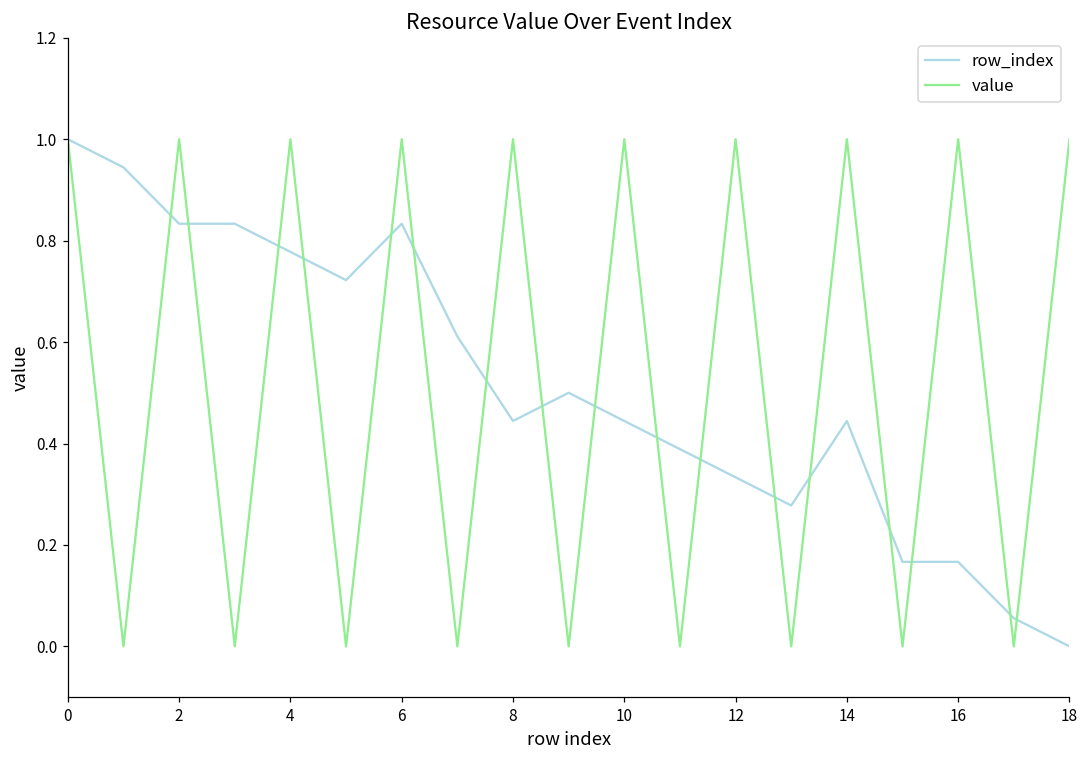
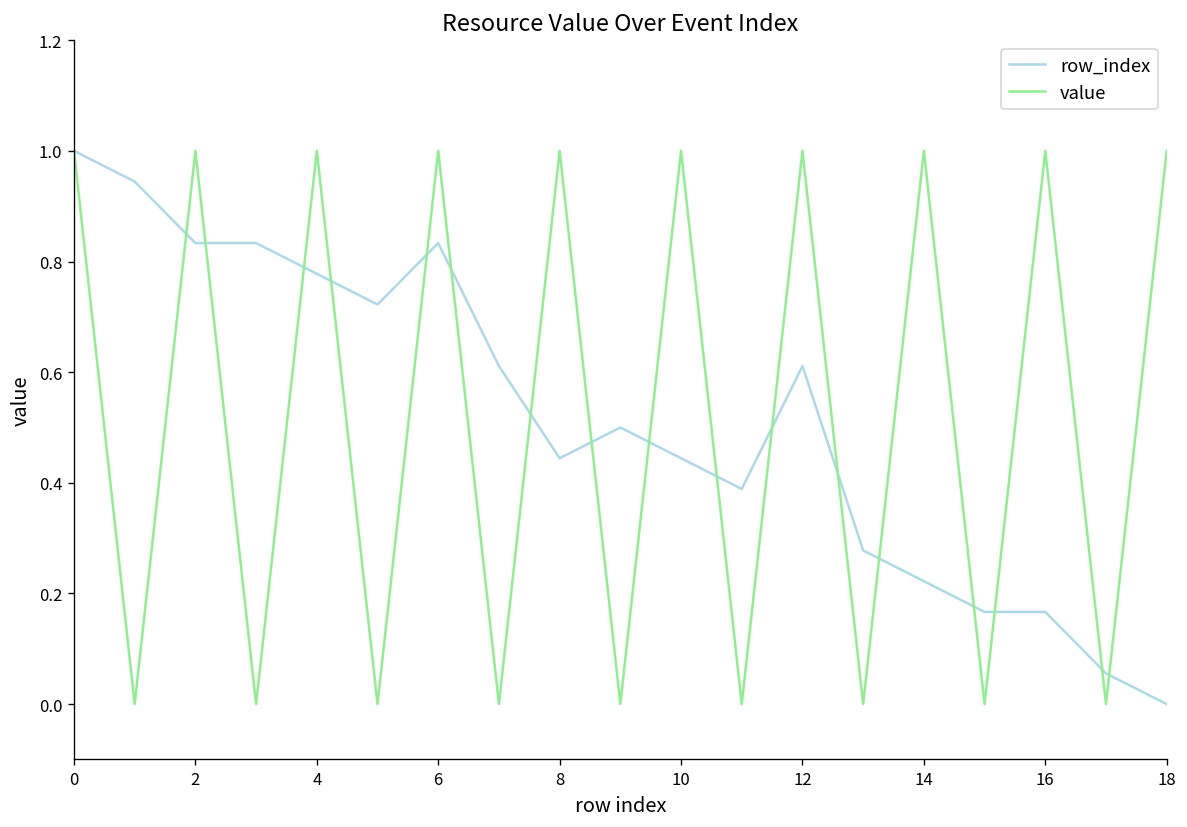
  {
    "row_index": {
      "2": 0.83,
      "4": 0.78,
      "6": 0.83,
      "8": 0.44,
      "10": 0.44,
-     "12": 0.33,
-     "14": 0.44,
+     "12": 0.61,
+     "14": 0.22,
      "16": 0.17,
      "18": 0.00
    },
    "value": {
      "2": 1.00,
      "4": 1.00,
      "6": 1.00,
      "8": 1.00,
      "10": 1.00,
      "12": 1.00,
      "14": 1.00,
      "16": 1.00,
      "18": 1.00
    }
  }
